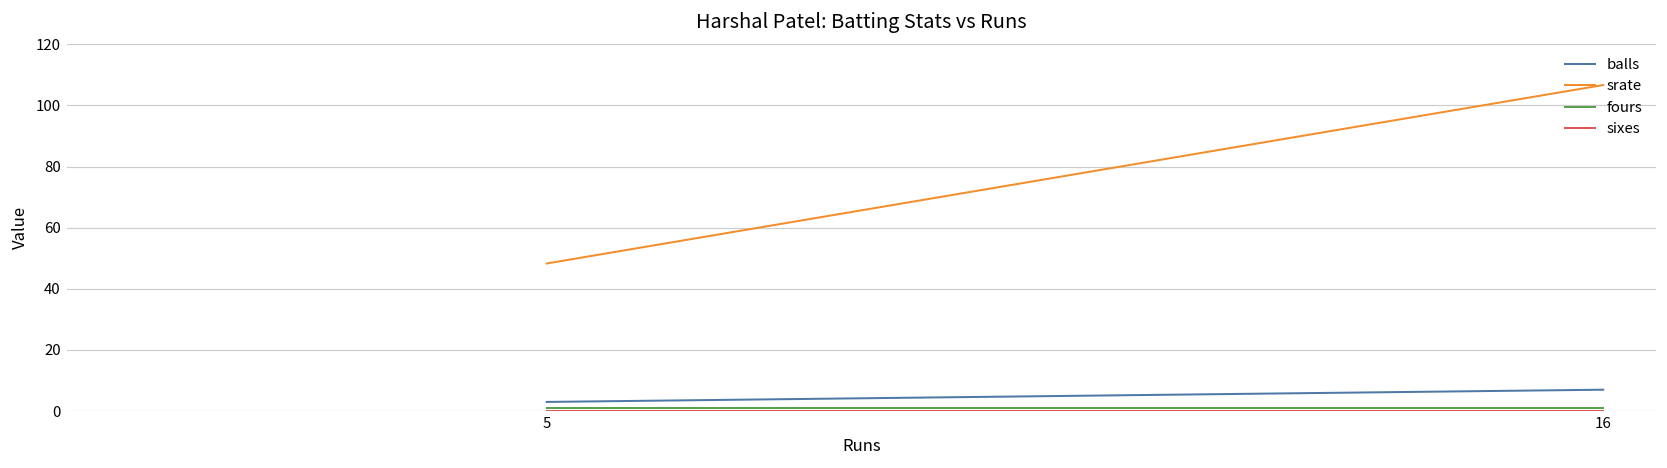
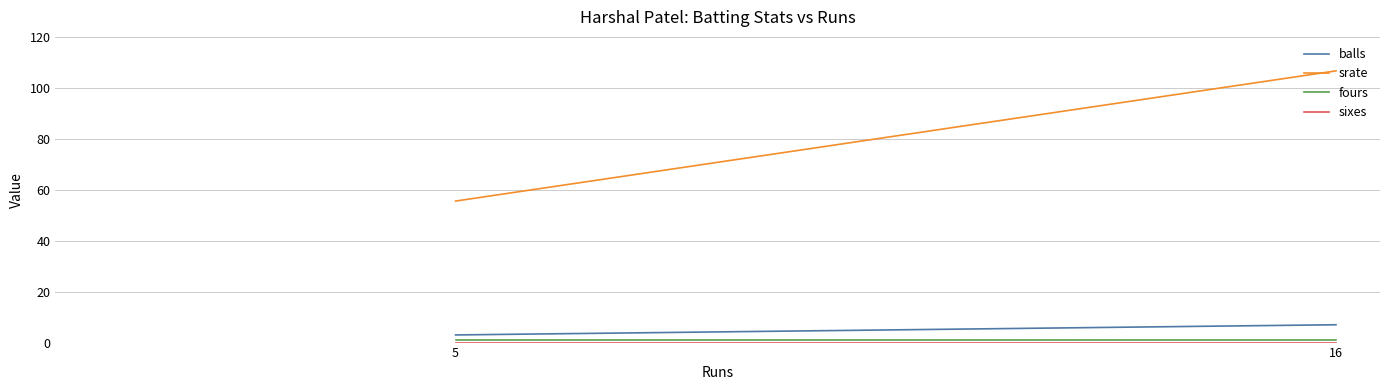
  {
    "balls": {
      "5": 3,
      "16": 7
    },
    "srate": {
-     "5": 48,
+     "5": 56,
      "16": 107
    },
    "fours": {
      "5": 1,
      "16": 1
    },
    "sixes": {
      "5": 0,
      "16": 0
    }
  }
